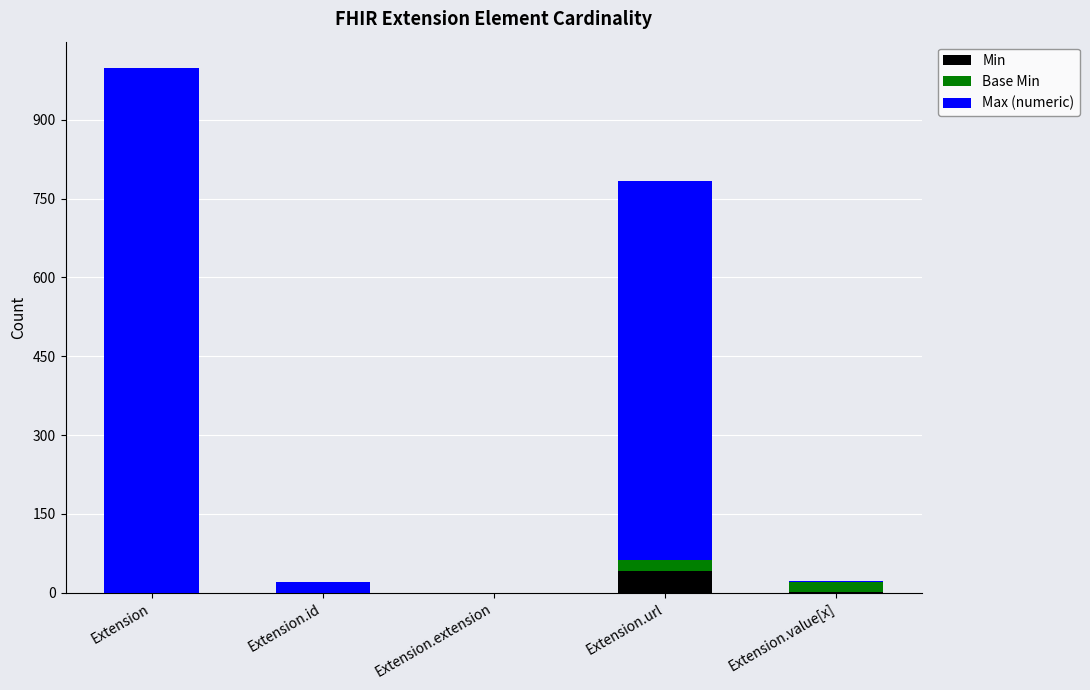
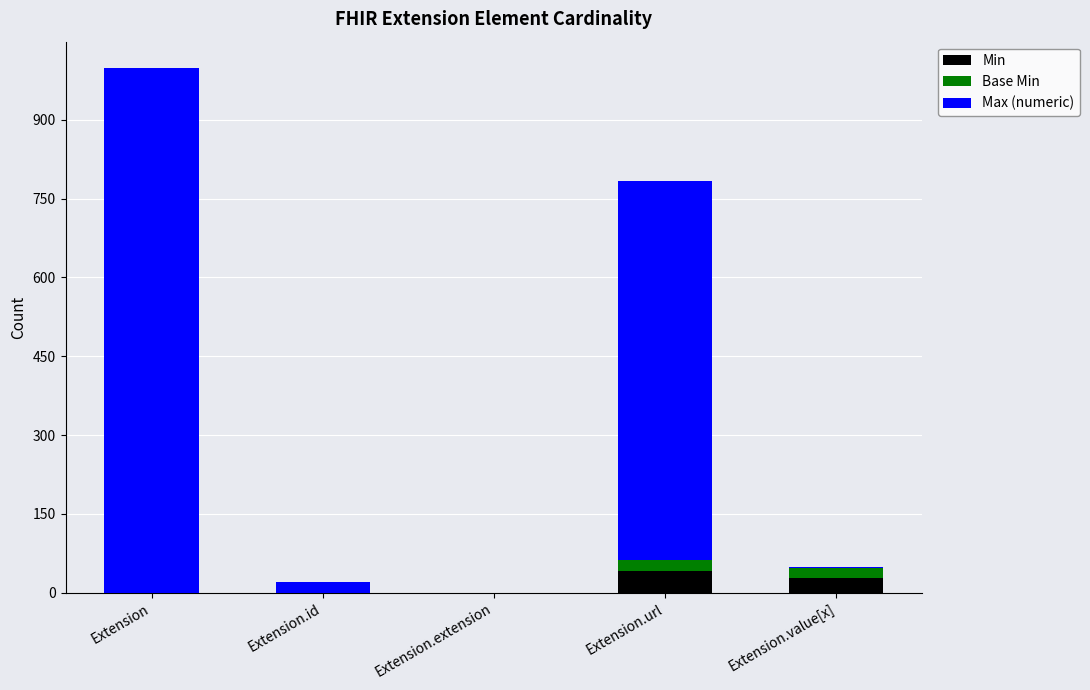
  {
    "Min": {
      "Extension": 0,
      "Extension.id": 0,
      "Extension.extension": 0,
      "Extension.url": 40,
-     "Extension.value[x]": 0
+     "Extension.value[x]": 30
    },
    "Base Min": {
      "Extension": 0,
      "Extension.id": 0,
      "Extension.extension": 0,
      "Extension.url": 20,
      "Extension.value[x]": 20
    },
    "Max (numeric)": {
      "Extension": 1000,
      "Extension.id": 20,
      "Extension.extension": 0,
      "Extension.url": 720
    }
  }
